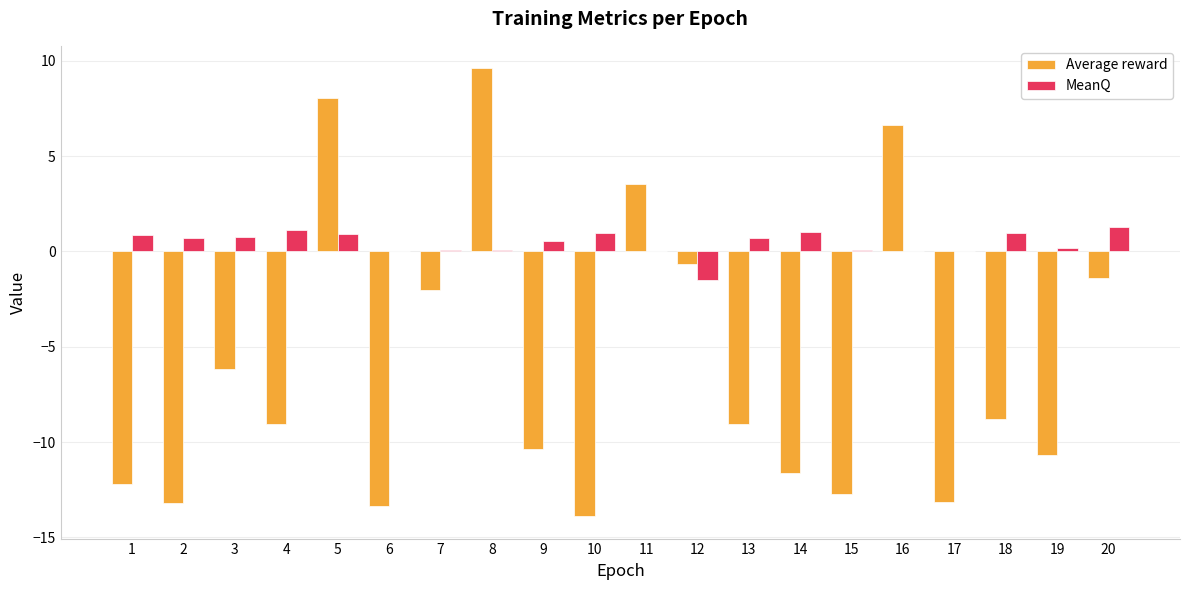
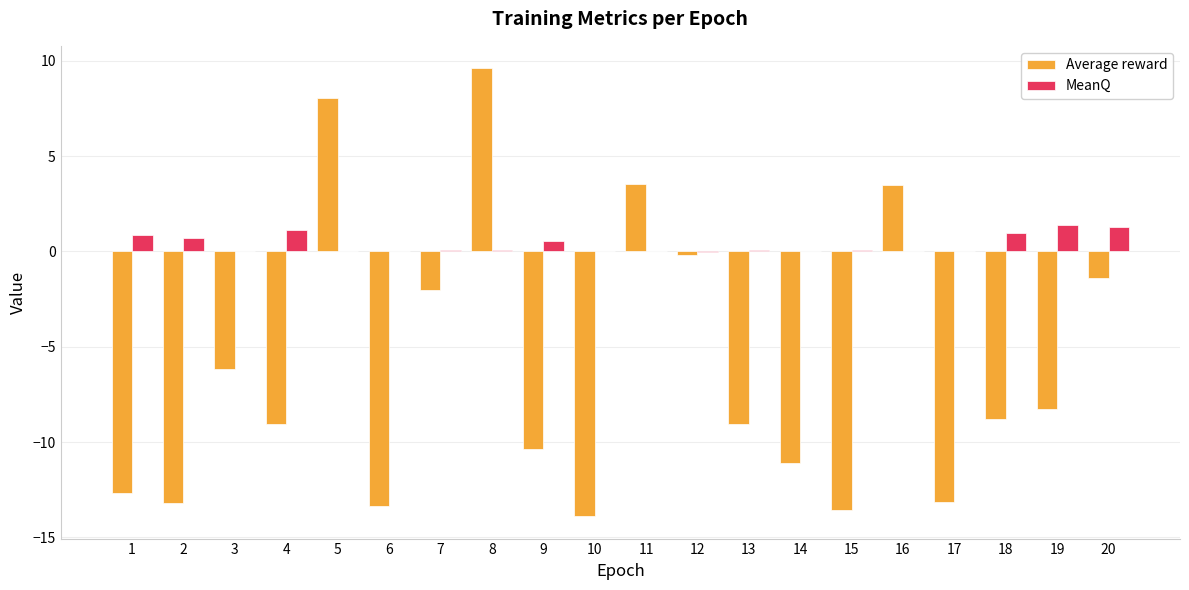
  {
    "Average reward": {
-     "1": -12.2,
+     "1": -12.7,
      "2": -13.2,
      "3": -6.2,
      "4": -9.0,
      "5": 8.0,
      "6": -13.4,
      "7": -2.0,
      "8": 9.6,
      "9": -10.3,
      "10": -13.9,
      "11": 3.5,
-     "12": -0.6,
+     "12": -0.2,
      "13": -9.1,
-     "14": -11.6,
-     "15": -12.7,
-     "16": 6.6,
+     "14": -11.1,
+     "15": -13.6,
+     "16": 3.5,
      "17": -13.1,
      "18": -8.8,
-     "19": -10.7,
+     "19": -8.3,
      "20": -1.4
    },
    "MeanQ": {
      "1": 0.9,
      "2": 0.7,
-     "3": 0.8,
+     "3": 0.0,
      "4": 1.1,
-     "5": 0.9,
+     "5": 0.0,
      "9": 0.6,
-     "10": 1.0,
-     "12": -1.5,
-     "13": 0.7,
-     "14": 1.0,
+     "10": 0.0,
+     "12": 0.0,
+     "13": 0.1,
+     "14": 0.0,
      "18": 0.9,
-     "19": 0.2,
+     "19": 1.4,
      "20": 1.3
    }
  }
